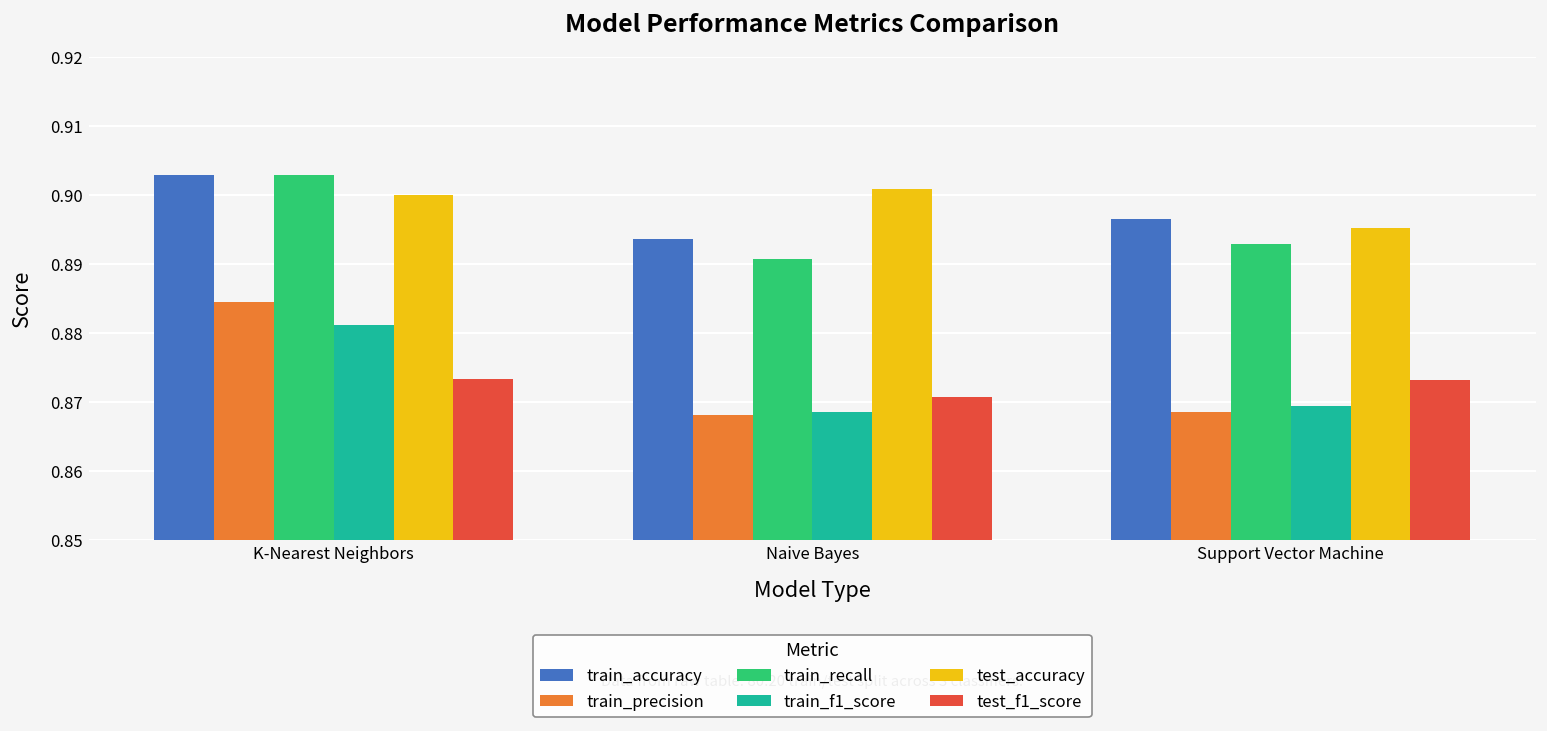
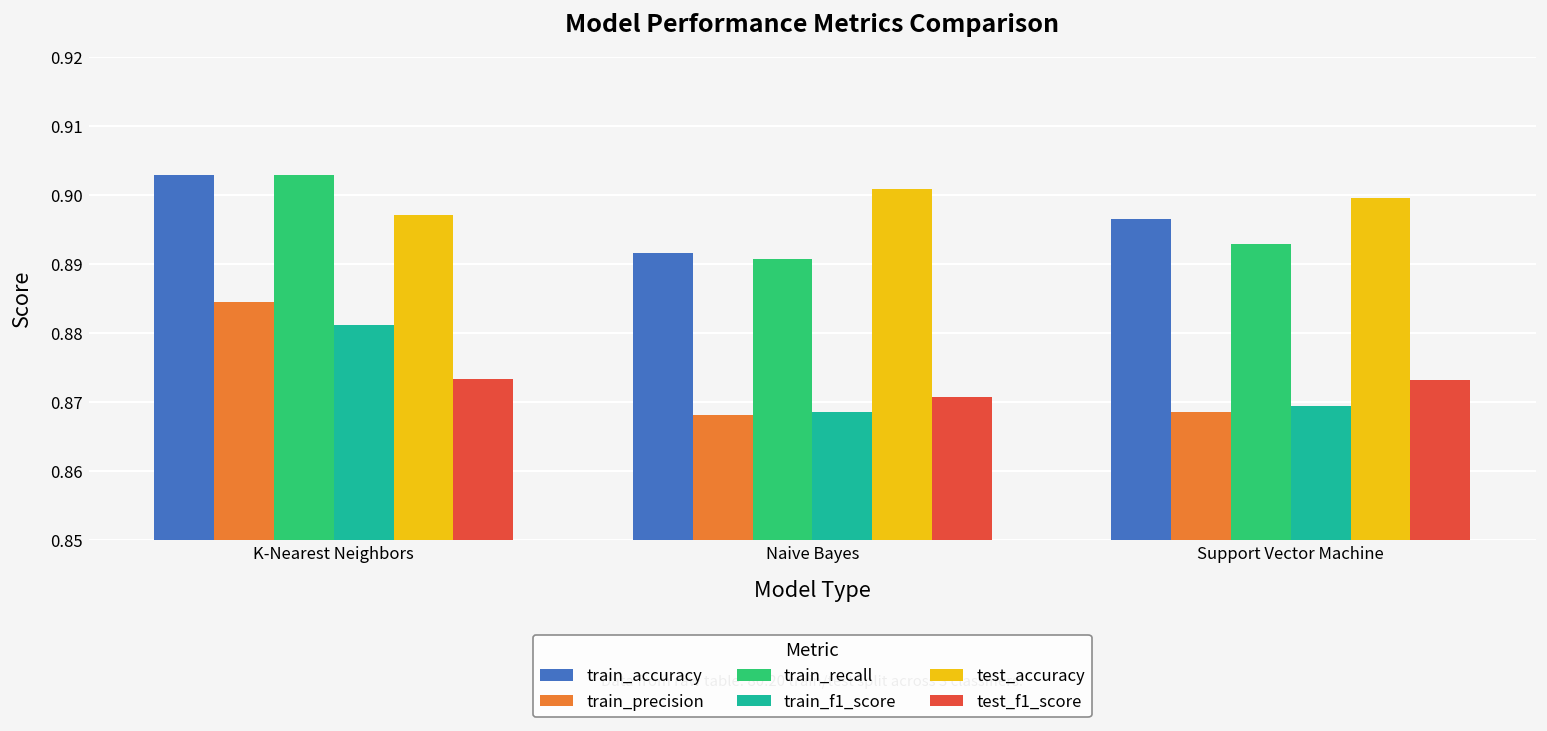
  {
    "train_accuracy": {
      "K-Nearest Neighbors": 0.903,
-     "Naive Bayes": 0.894,
+     "Naive Bayes": 0.892,
      "Support Vector Machine": 0.897
    },
    "test_accuracy": {
-     "K-Nearest Neighbors": 0.900,
+     "K-Nearest Neighbors": 0.897,
      "Naive Bayes": 0.901,
-     "Support Vector Machine": 0.895
+     "Support Vector Machine": 0.900
    }
  }
